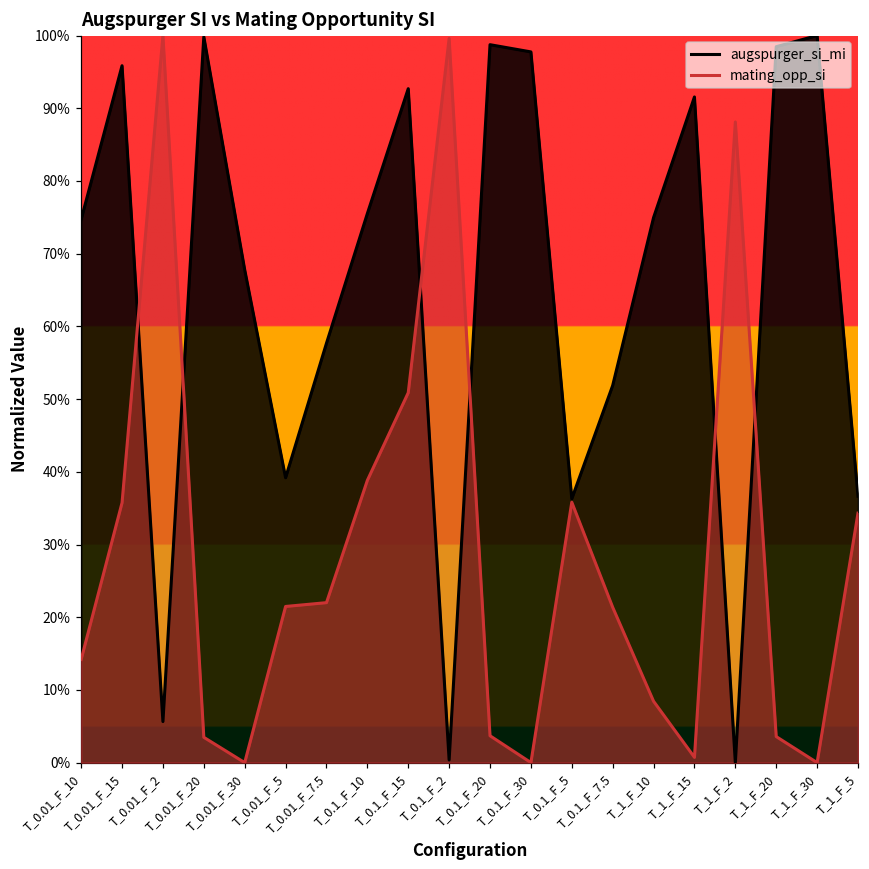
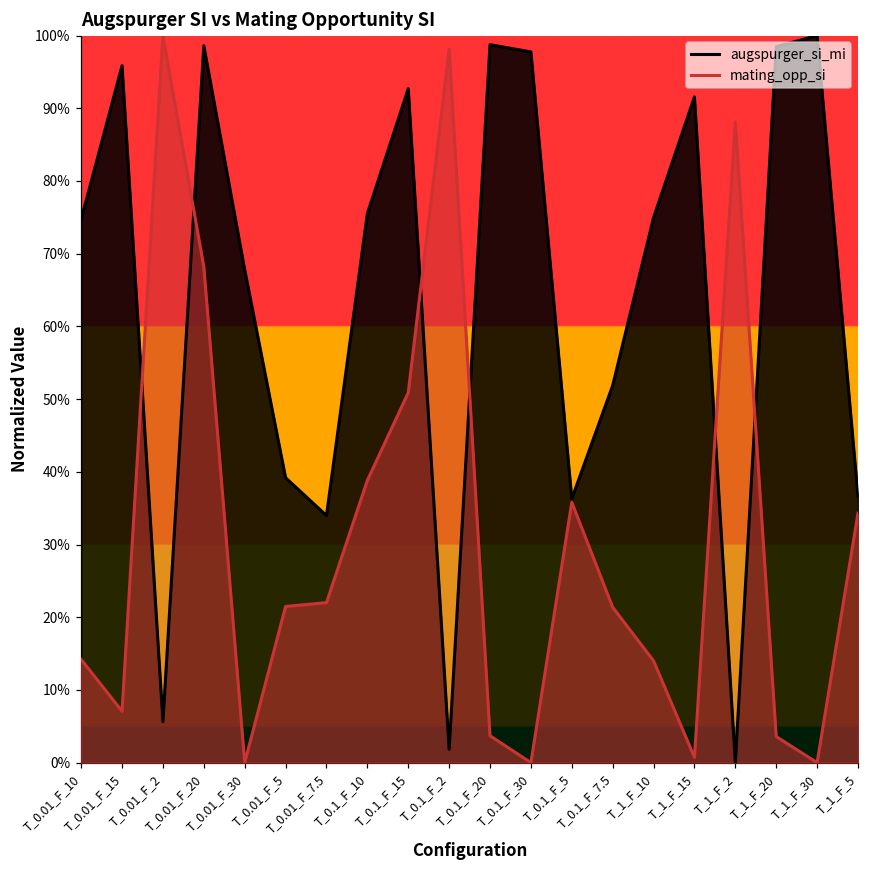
  {
    "augspurger_si_mi": {
      "T_0.01_F_10": "75%",
      "T_0.01_F_15": "96%",
      "T_0.01_F_2": "6%",
-     "T_0.01_F_20": "100%",
+     "T_0.01_F_20": "99%",
      "T_0.01_F_30": "68%",
      "T_0.01_F_5": "39%",
-     "T_0.01_F_7.5": "58%",
+     "T_0.01_F_7.5": "34%",
      "T_0.1_F_10": "76%",
      "T_0.1_F_15": "93%",
-     "T_0.1_F_2": "0%",
+     "T_0.1_F_2": "2%",
      "T_0.1_F_20": "99%",
      "T_0.1_F_30": "98%",
      "T_0.1_F_5": "36%",
      "T_0.1_F_7.5": "52%",
      "T_1_F_10": "75%",
      "T_1_F_15": "92%",
      "T_1_F_2": "0%",
      "T_1_F_30": "100%",
      "T_1_F_5": "37%"
    },
    "mating_opp_si": {
      "T_0.01_F_10": "14%",
-     "T_0.01_F_15": "36%",
+     "T_0.01_F_15": "7%",
      "T_0.01_F_2": "100%",
-     "T_0.01_F_20": "3%",
+     "T_0.01_F_20": "68%",
      "T_0.01_F_30": "0%",
      "T_0.01_F_5": "21%",
      "T_0.01_F_7.5": "22%",
      "T_0.1_F_10": "39%",
      "T_0.1_F_15": "51%",
-     "T_0.1_F_2": "100%",
+     "T_0.1_F_2": "98%",
      "T_0.1_F_20": "4%",
      "T_0.1_F_30": "0%",
      "T_0.1_F_5": "36%",
      "T_0.1_F_7.5": "21%",
-     "T_1_F_10": "8%",
+     "T_1_F_10": "14%",
      "T_1_F_15": "1%",
      "T_1_F_2": "88%",
      "T_1_F_20": "4%",
      "T_1_F_30": "0%",
      "T_1_F_5": "34%"
    }
  }
